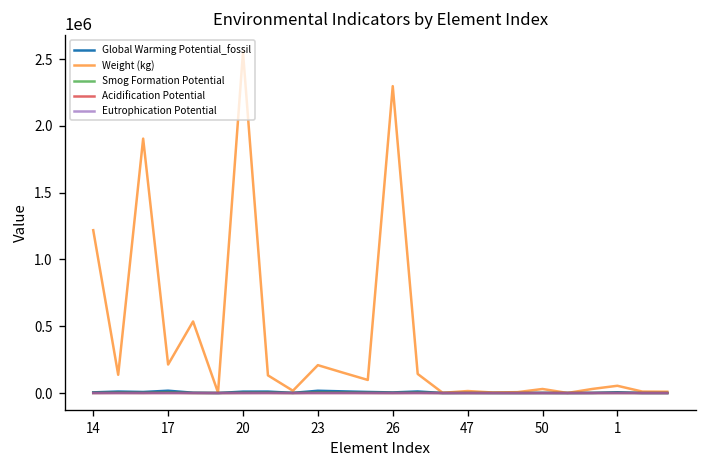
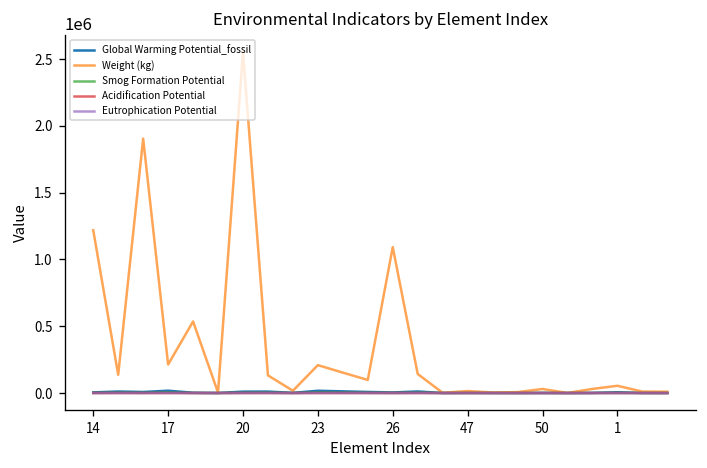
  {
    "Weight (kg)": {
-     "26": 2300000,
+     "26": 1090000,
      "50": 30000
    }
  }
